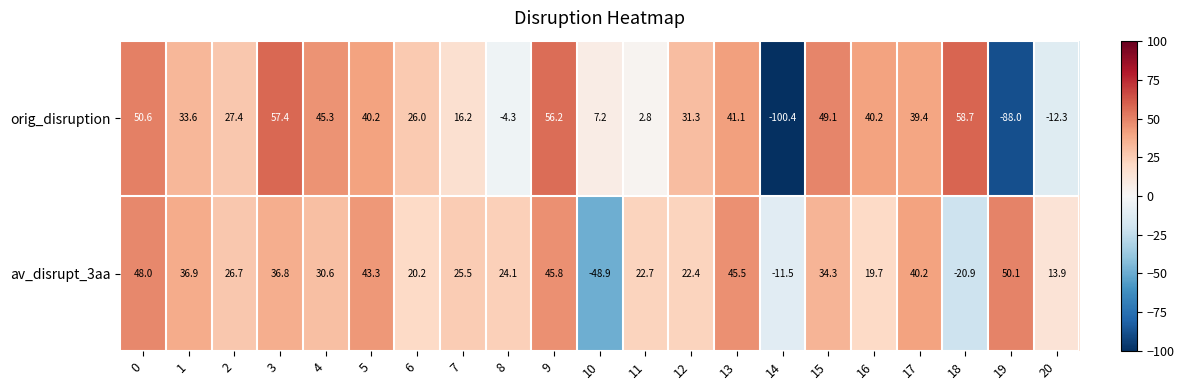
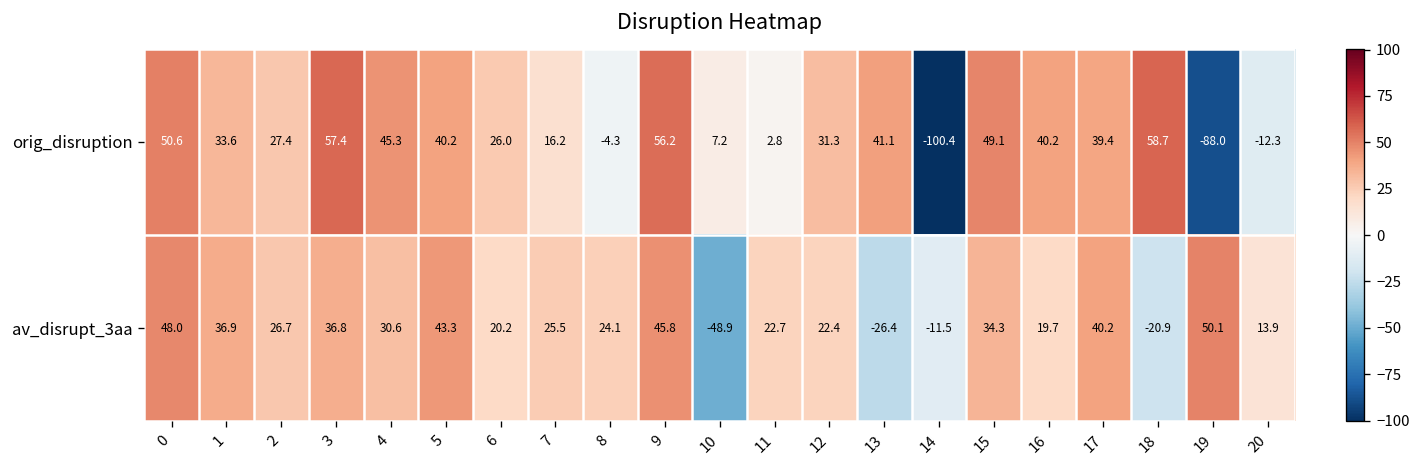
  {
    "orig_disruption": {
      "0": 50.6,
      "1": 33.6,
      "2": 27.4,
      "3": 57.4,
      "4": 45.3,
      "5": 40.2,
      "6": 26.0,
      "7": 16.2,
      "8": -4.3,
      "9": 56.2,
      "10": 7.2,
      "11": 2.8,
      "12": 31.3,
      "13": 41.1,
      "14": -100.4,
      "15": 49.1,
      "16": 40.2,
      "17": 39.4,
      "18": 58.7,
      "19": -88.0,
      "20": -12.3
    },
    "av_disrupt_3aa": {
      "0": 48.0,
      "1": 36.9,
      "2": 26.7,
      "3": 36.8,
      "4": 30.6,
      "5": 43.3,
      "6": 20.2,
      "7": 25.5,
      "8": 24.1,
      "9": 45.8,
      "10": -48.9,
      "11": 22.7,
      "12": 22.4,
-     "13": 45.5,
+     "13": -26.4,
      "14": -11.5,
      "15": 34.3,
      "16": 19.7,
      "17": 40.2,
      "18": -20.9,
      "19": 50.1,
      "20": 13.9
    }
  }
